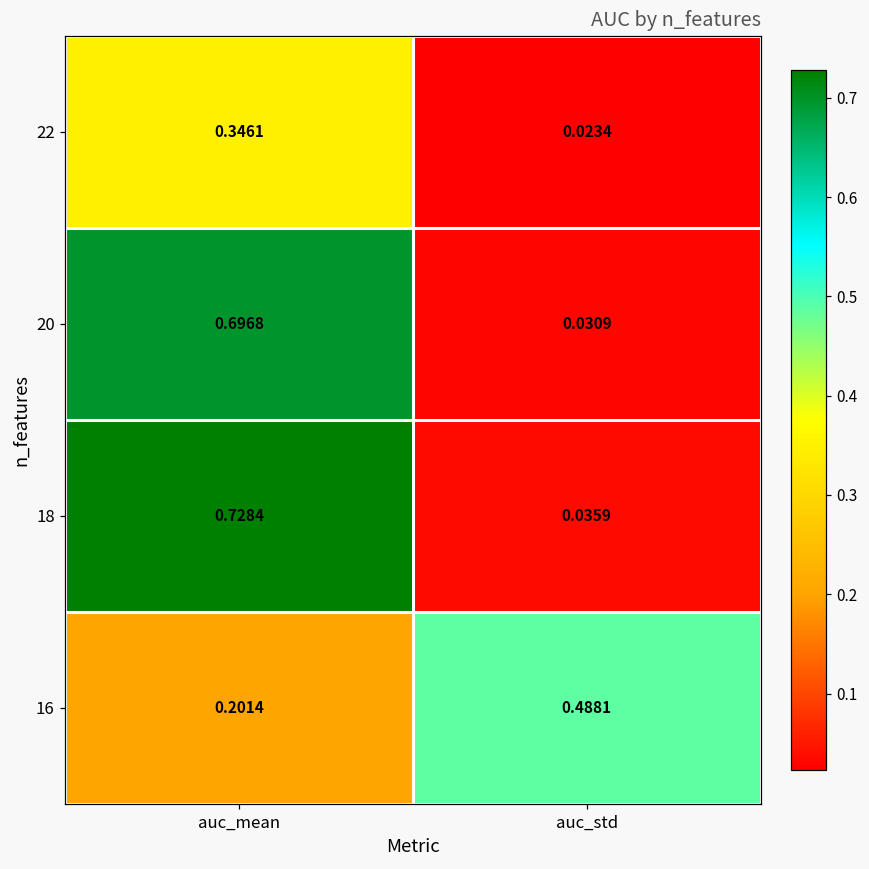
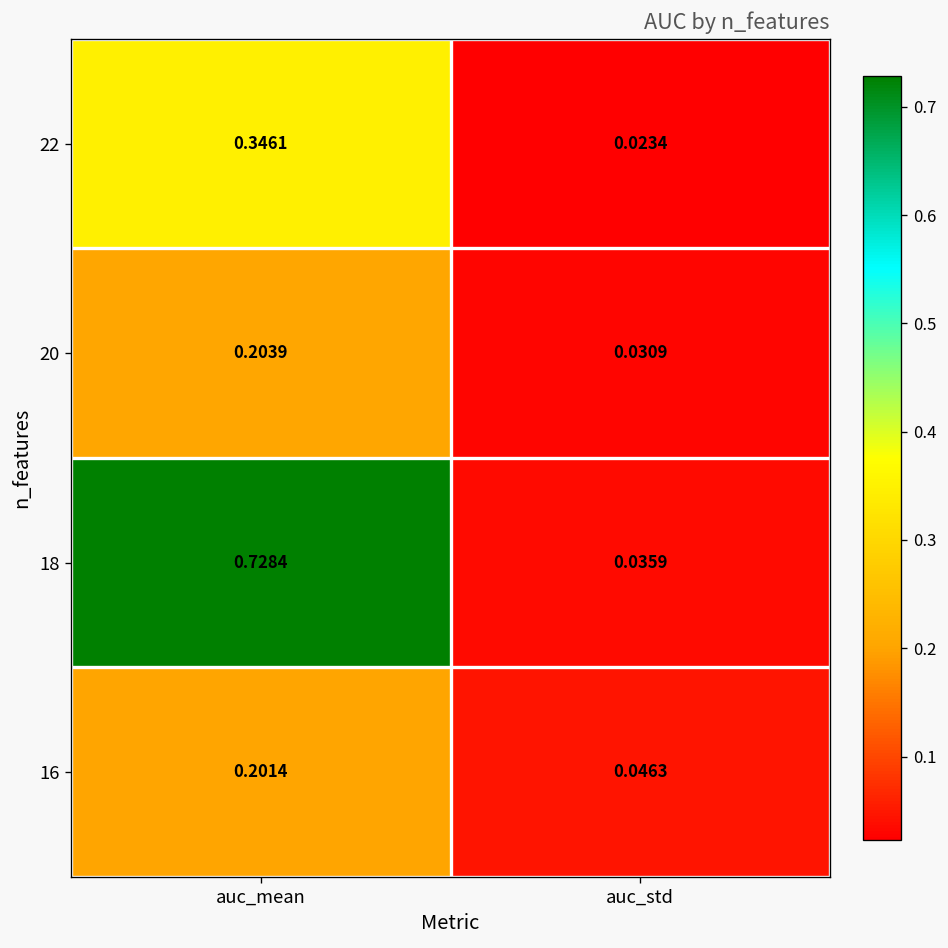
  {
    "22": {
      "auc_mean": 0.3461,
      "auc_std": 0.0234
    },
    "20": {
-     "auc_mean": 0.6968,
+     "auc_mean": 0.2039,
      "auc_std": 0.0309
    },
    "18": {
      "auc_mean": 0.7284,
      "auc_std": 0.0359
    },
    "16": {
      "auc_mean": 0.2014,
-     "auc_std": 0.4881
+     "auc_std": 0.0463
    }
  }
